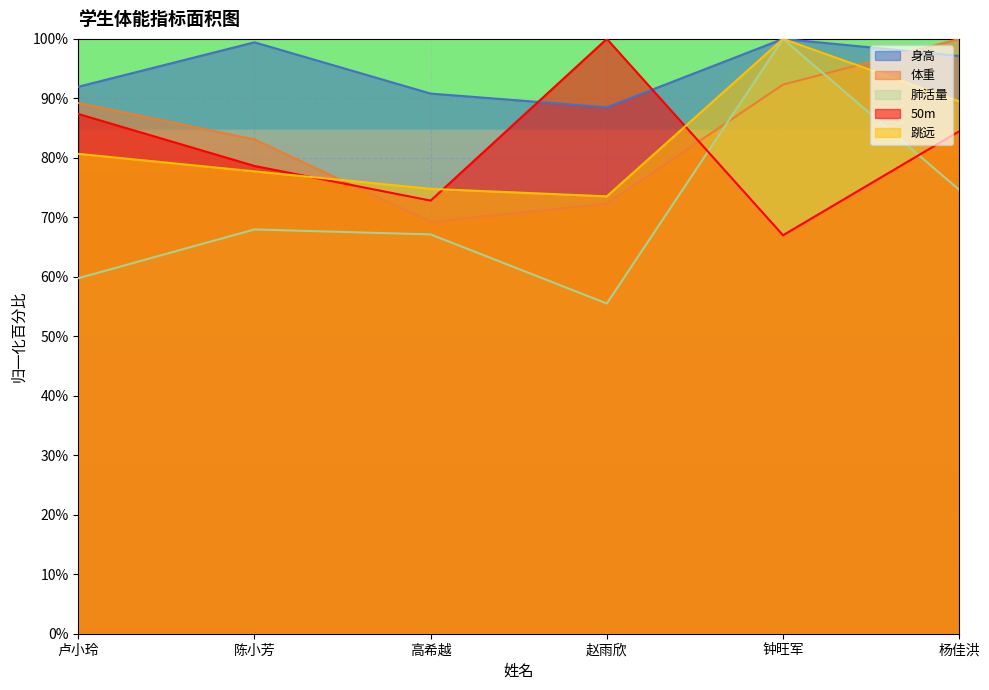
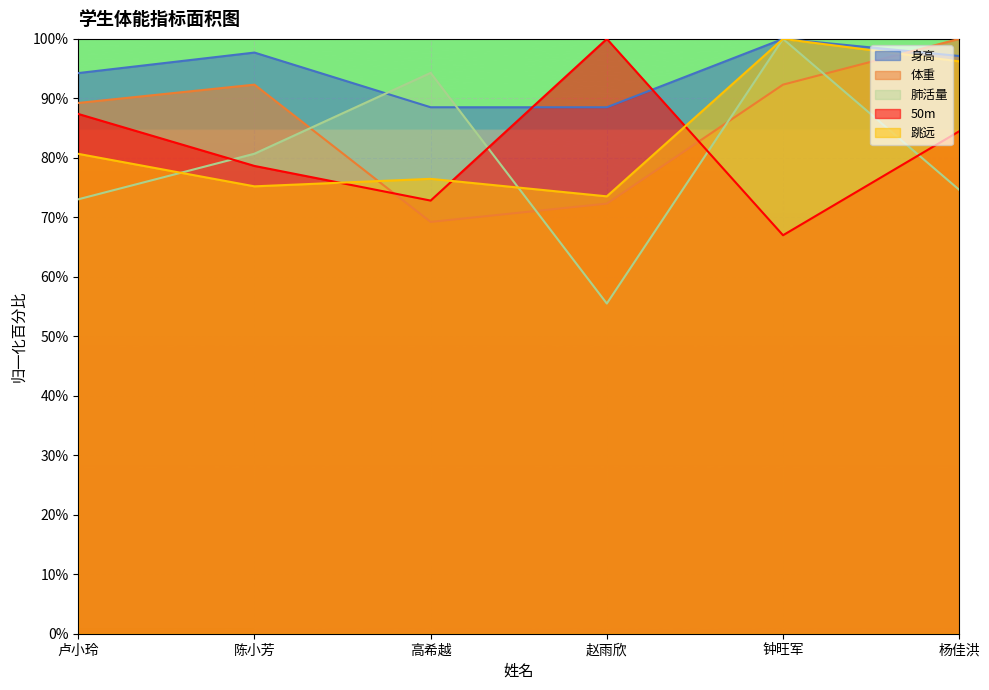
  {
    "身高": {
-     "卢小玲": "92%",
-     "陈小芳": "99%",
-     "高希越": "91%",
+     "卢小玲": "94%",
+     "陈小芳": "98%",
+     "高希越": "89%",
      "赵雨欣": "89%",
      "杨佳洪": "97%"
    },
    "体重": {
      "卢小玲": "89%",
-     "陈小芳": "83%",
+     "陈小芳": "92%",
      "高希越": "69%",
      "赵雨欣": "72%",
      "钟旺军": "92%",
      "杨佳洪": "100%"
    },
    "肺活量": {
-     "卢小玲": "60%",
-     "陈小芳": "68%",
-     "高希越": "67%",
+     "卢小玲": "73%",
+     "陈小芳": "81%",
+     "高希越": "94%",
      "赵雨欣": "56%",
      "杨佳洪": "75%"
    },
    "50m": {
      "卢小玲": "87%",
      "陈小芳": "79%",
      "高希越": "73%",
      "赵雨欣": "100%",
      "钟旺军": "67%",
      "杨佳洪": "84%"
    },
    "跳远": {
      "卢小玲": "81%",
-     "陈小芳": "78%",
-     "高希越": "75%",
+     "陈小芳": "75%",
+     "高希越": "76%",
      "赵雨欣": "74%",
-     "杨佳洪": "89%"
+     "杨佳洪": "96%"
    }
  }
